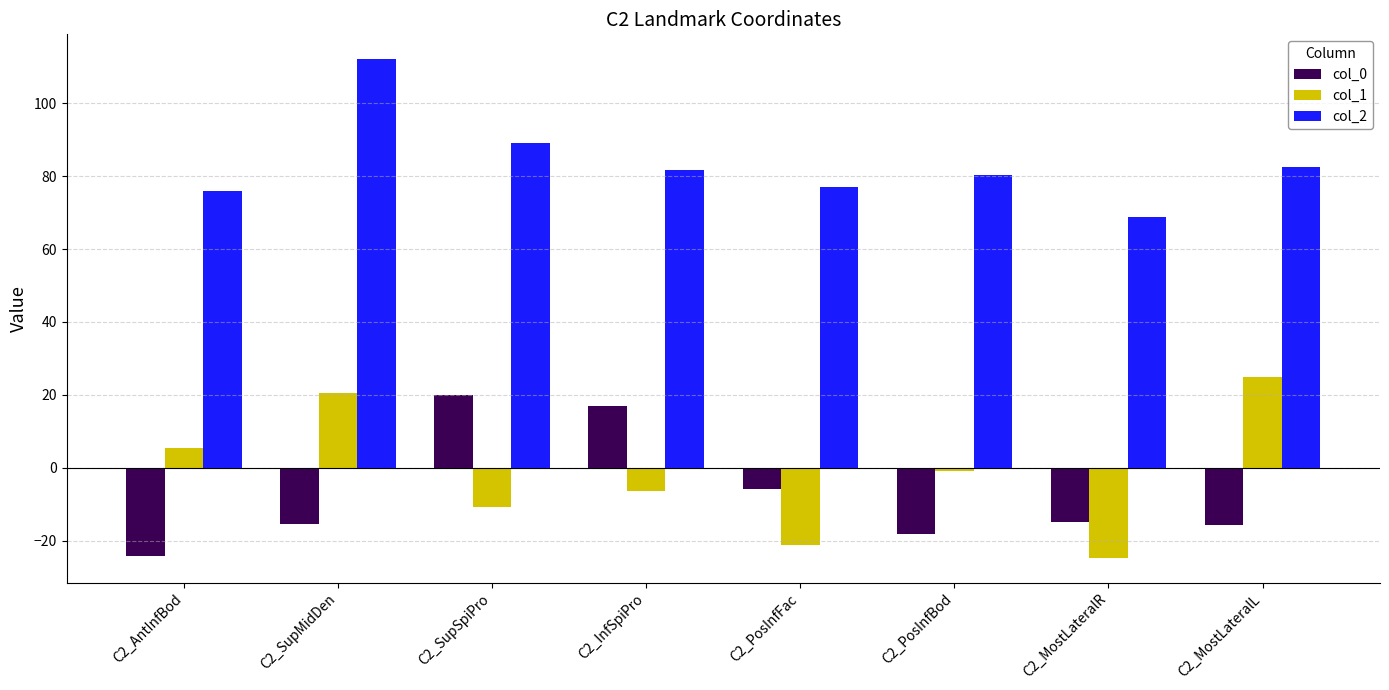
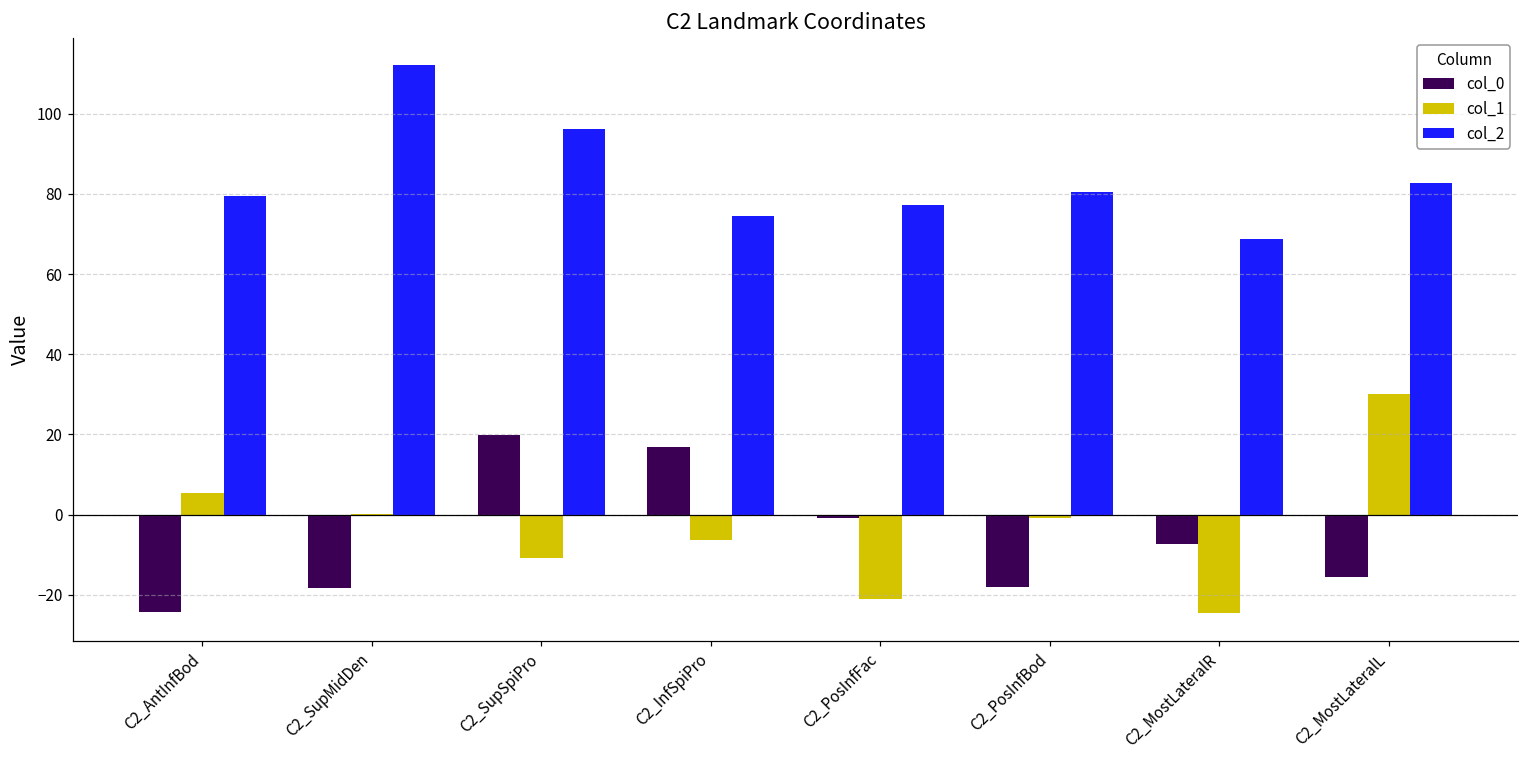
  {
    "col_0": {
      "C2_AntInfBod": -24,
-     "C2_SupMidDen": -16,
+     "C2_SupMidDen": -18,
      "C2_SupSpiPro": 20,
      "C2_InfSpiPro": 17,
-     "C2_PosInfFac": -6,
+     "C2_PosInfFac": -1,
      "C2_PosInfBod": -18,
-     "C2_MostLateralR": -15,
+     "C2_MostLateralR": -7,
      "C2_MostLateralL": -16
    },
    "col_1": {
      "C2_AntInfBod": 5,
-     "C2_SupMidDen": 20,
+     "C2_SupMidDen": 0,
      "C2_SupSpiPro": -11,
      "C2_InfSpiPro": -6,
      "C2_PosInfFac": -21,
      "C2_PosInfBod": -1,
      "C2_MostLateralR": -25,
-     "C2_MostLateralL": 25
+     "C2_MostLateralL": 30
    },
    "col_2": {
-     "C2_AntInfBod": 76,
+     "C2_AntInfBod": 79,
      "C2_SupMidDen": 112,
-     "C2_SupSpiPro": 89,
-     "C2_InfSpiPro": 82,
+     "C2_SupSpiPro": 96,
+     "C2_InfSpiPro": 74,
      "C2_PosInfFac": 77,
      "C2_PosInfBod": 80,
      "C2_MostLateralR": 69,
      "C2_MostLateralL": 83
    }
  }
